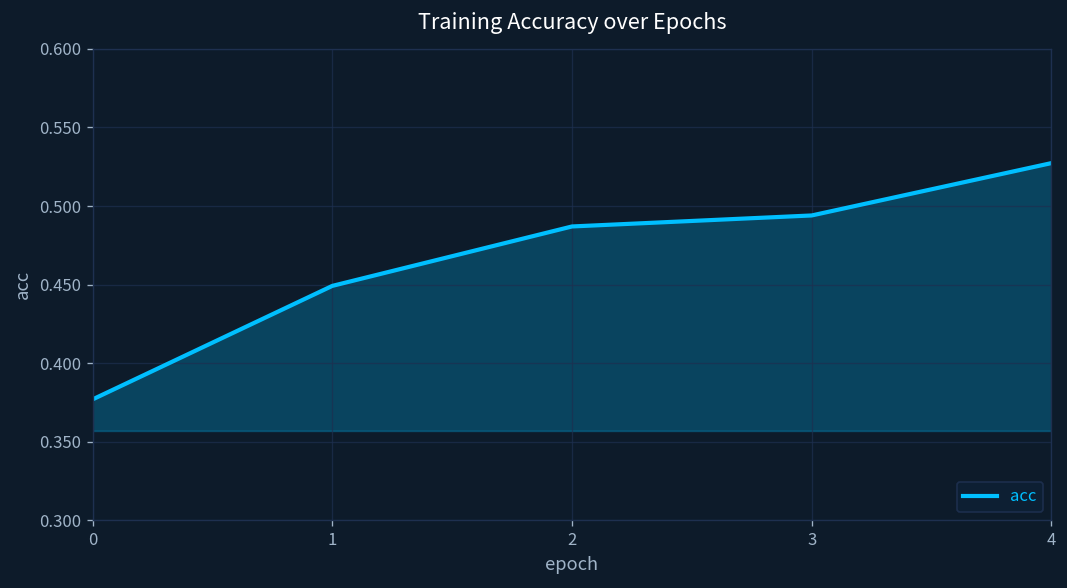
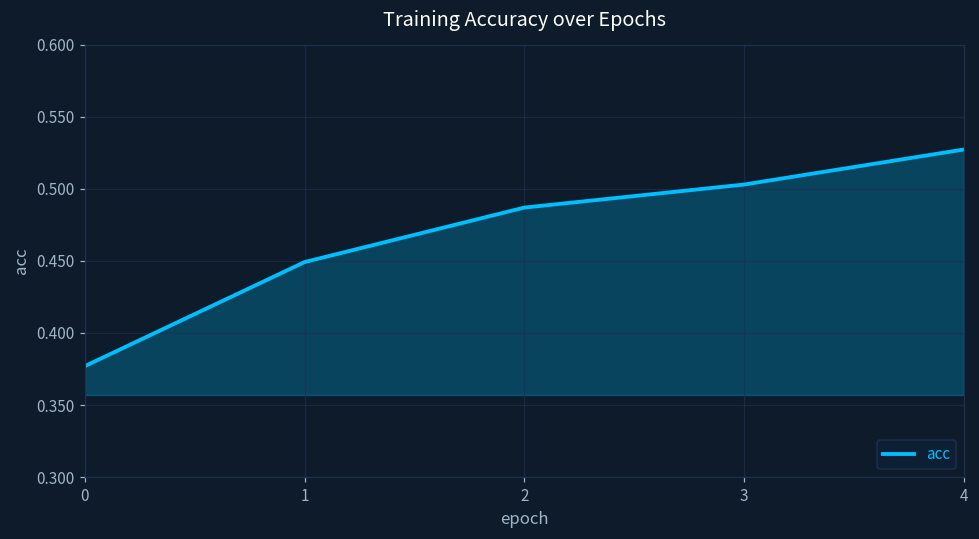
  {
    "0": 0.377,
    "1": 0.449,
    "2": 0.487,
-   "3": 0.494,
+   "3": 0.503,
    "4": 0.527
  }
